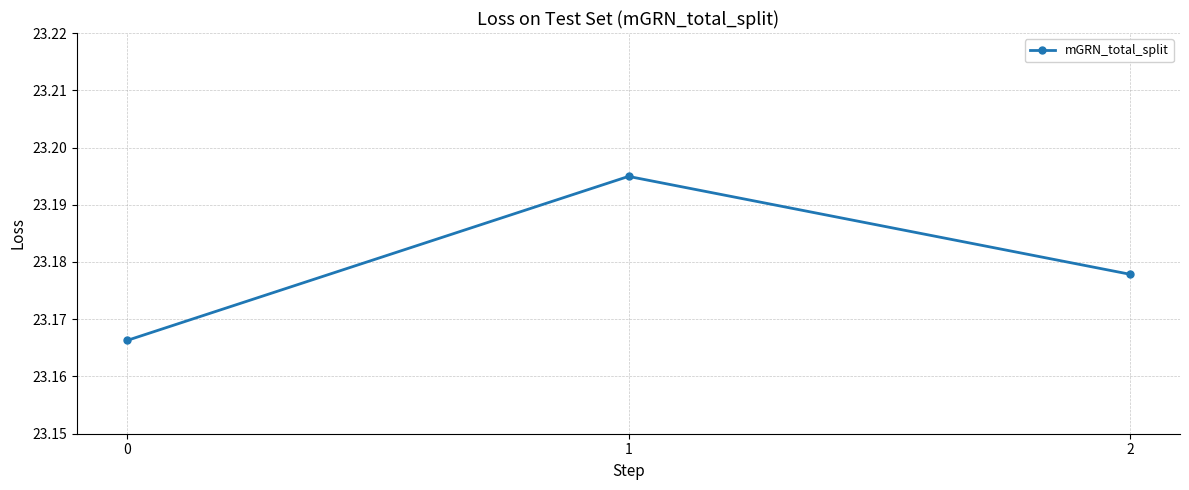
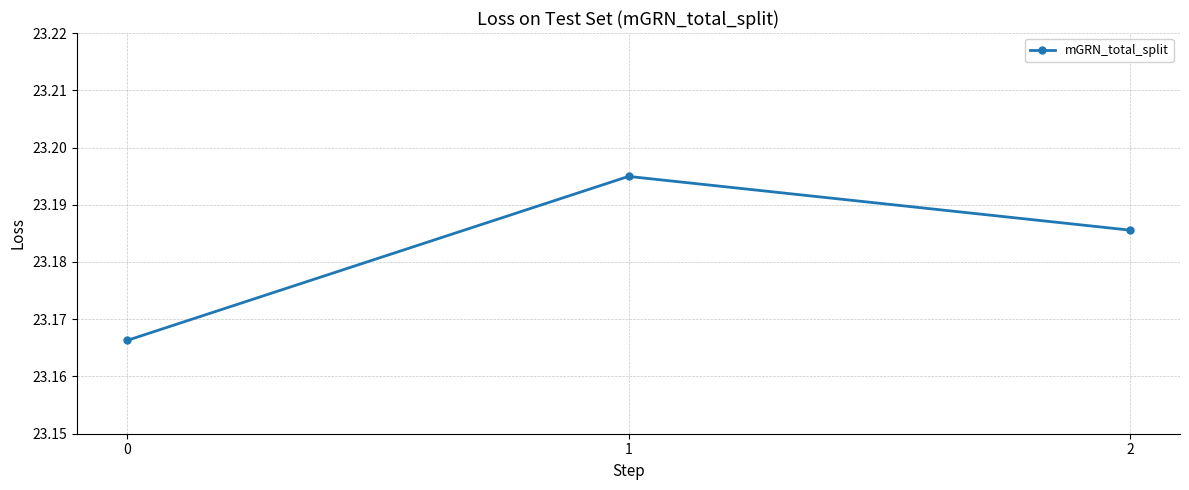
  {
    "0": 23.166,
    "1": 23.195,
-   "2": 23.178
+   "2": 23.186
  }
